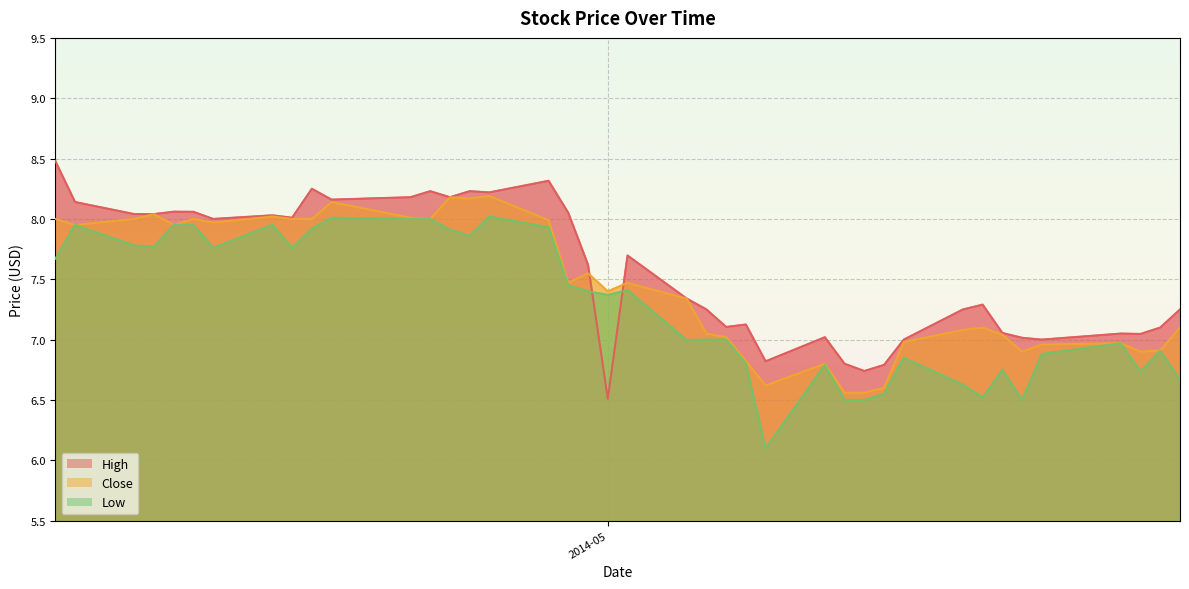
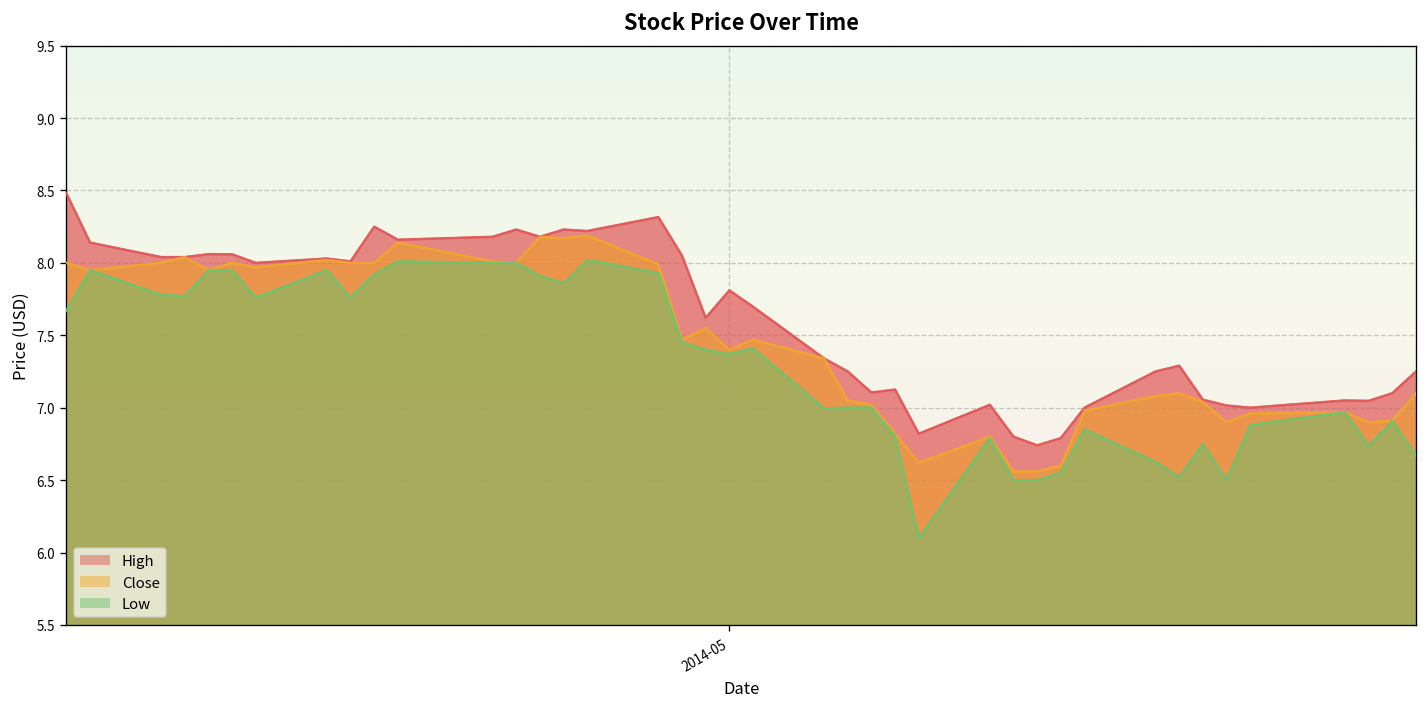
  {
    "High": {
-     "2014-05": 6.51
+     "2014-05": 7.81
    },
    "Close": {
      "2014-05": 7.40
    },
    "Low": {
      "2014-05": 7.37
    }
  }
